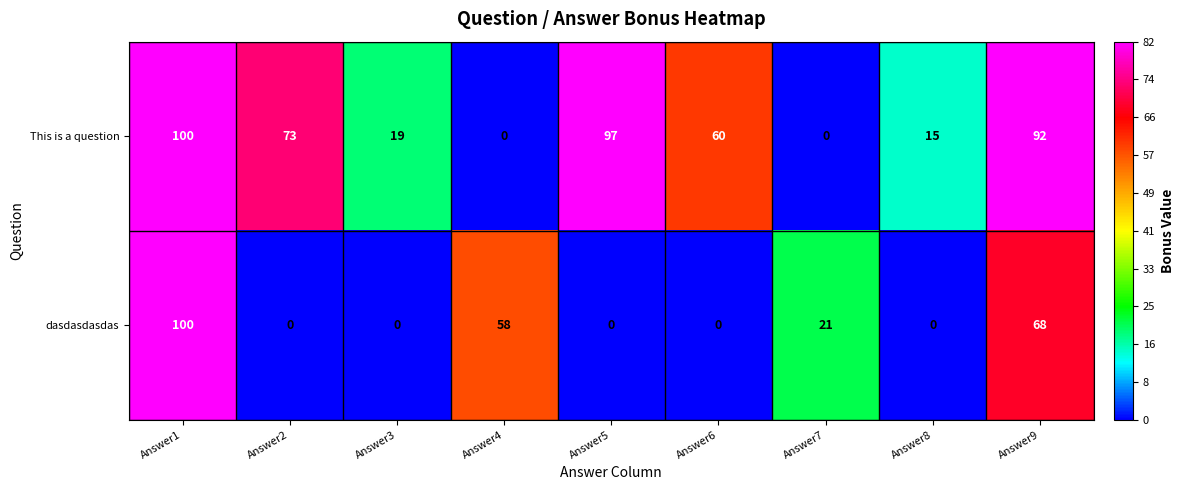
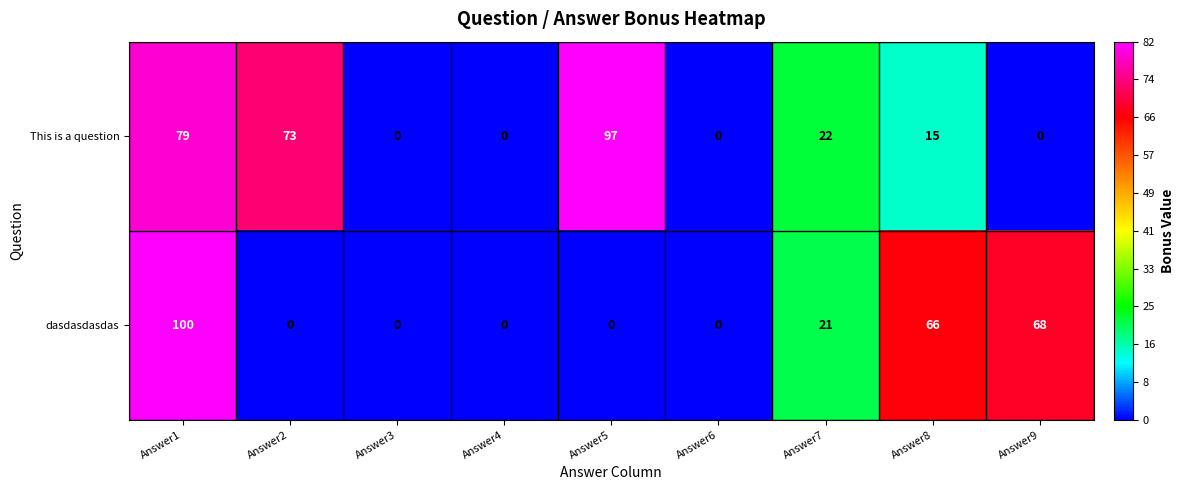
  {
    "This is a question": {
-     "Answer1": 100,
+     "Answer1": 79,
      "Answer2": 73,
-     "Answer3": 19,
+     "Answer3": 0,
      "Answer4": 0,
      "Answer5": 97,
-     "Answer6": 60,
-     "Answer7": 0,
+     "Answer6": 0,
+     "Answer7": 22,
      "Answer8": 15,
-     "Answer9": 92
+     "Answer9": 0
    },
    "dasdasdasdas": {
      "Answer1": 100,
      "Answer2": 0,
      "Answer3": 0,
-     "Answer4": 58,
+     "Answer4": 0,
      "Answer5": 0,
      "Answer6": 0,
      "Answer7": 21,
-     "Answer8": 0,
+     "Answer8": 66,
      "Answer9": 68
    }
  }
